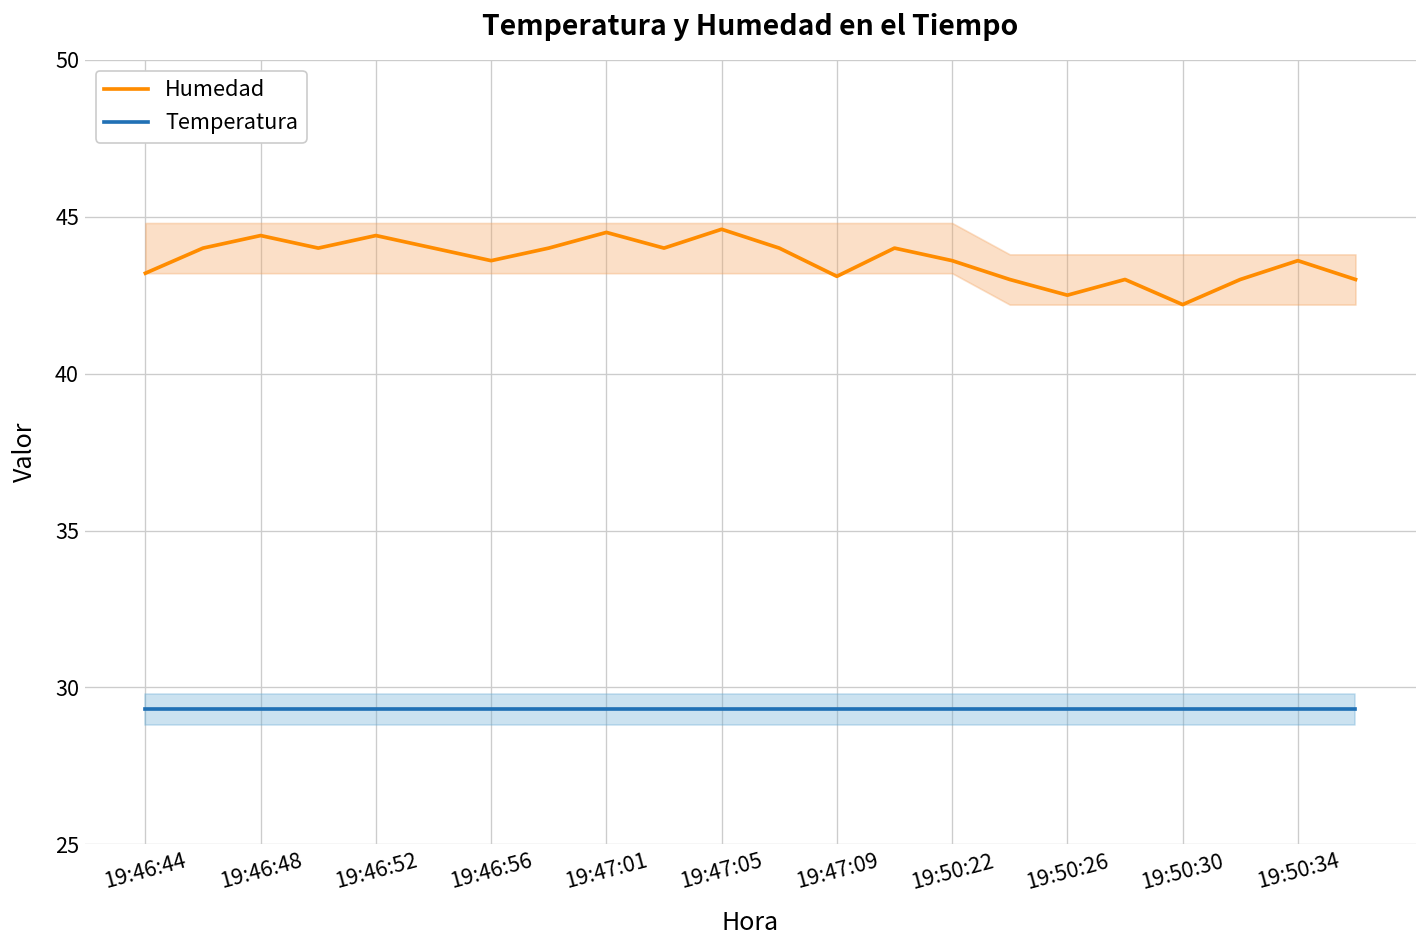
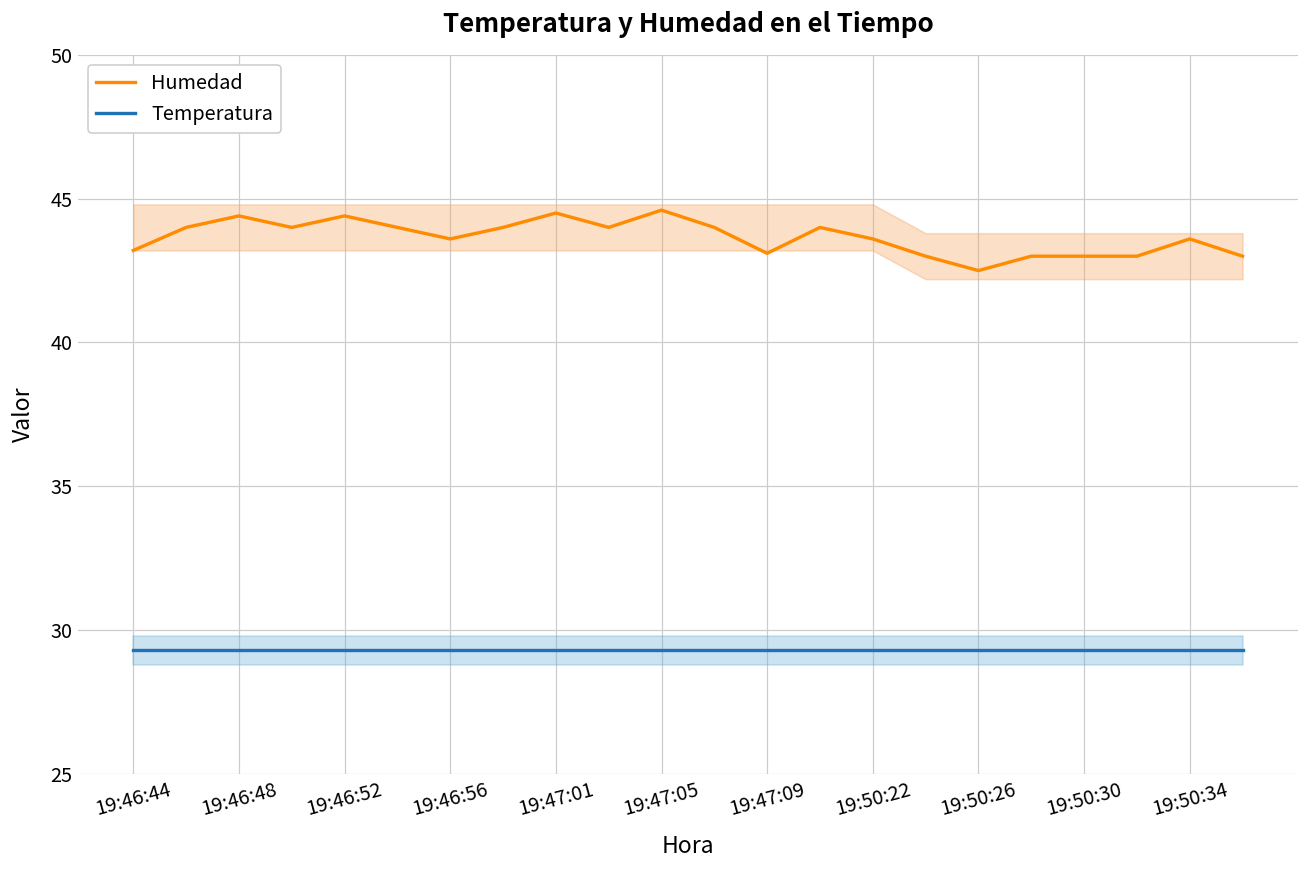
  {
    "Humedad": {
      "19:46:44": 43.2,
      "19:46:48": 44.4,
      "19:46:52": 44.4,
      "19:46:56": 43.6,
      "19:47:01": 44.5,
      "19:47:05": 44.6,
      "19:47:09": 43.1,
      "19:50:22": 43.6,
      "19:50:26": 42.5,
-     "19:50:30": 42.2,
+     "19:50:30": 43.0,
      "19:50:34": 43.6
    },
    "Temperatura": {
      "19:46:44": 29.3,
      "19:46:48": 29.3,
      "19:46:52": 29.3,
      "19:46:56": 29.3,
      "19:47:01": 29.3,
      "19:47:05": 29.3,
      "19:47:09": 29.3,
      "19:50:22": 29.3,
      "19:50:26": 29.3,
      "19:50:30": 29.3,
      "19:50:34": 29.3
    }
  }
